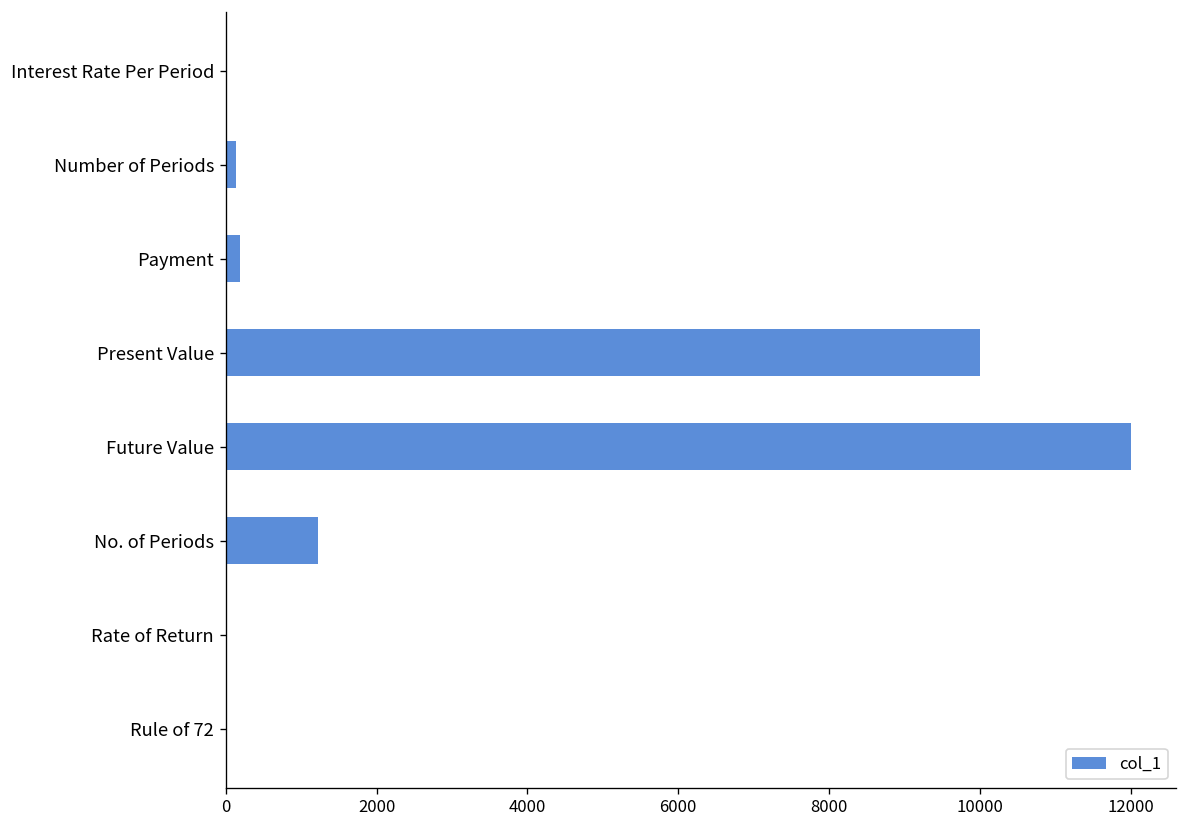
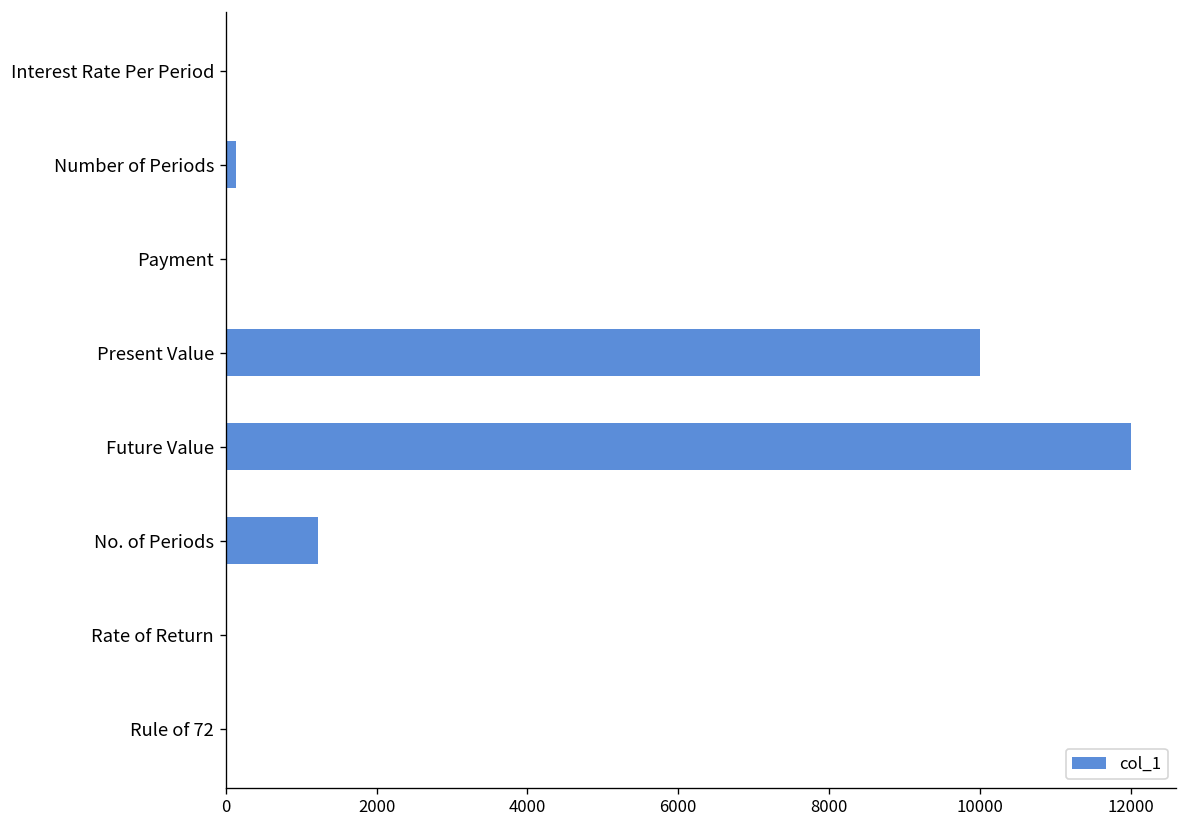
  {
    "Number of Periods": 100,
-   "Payment": 200,
+   "Payment": 0,
    "Present Value": 10000,
    "Future Value": 12000,
    "No. of Periods": 1200
  }
